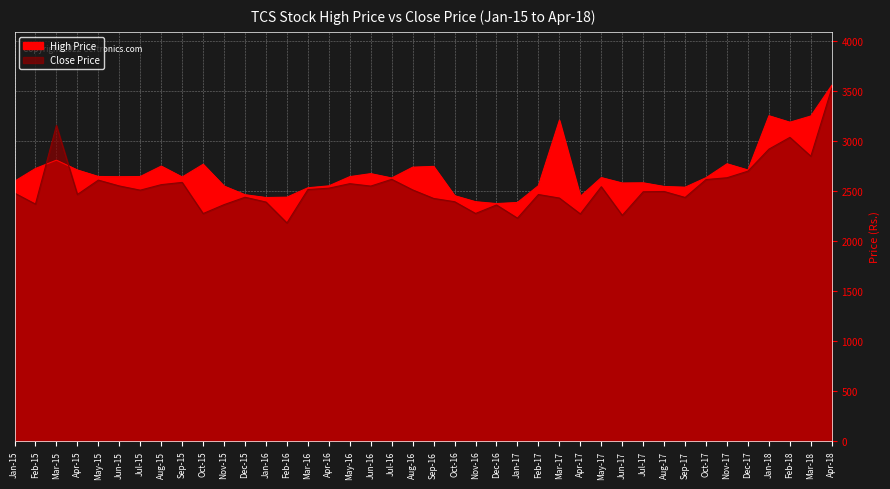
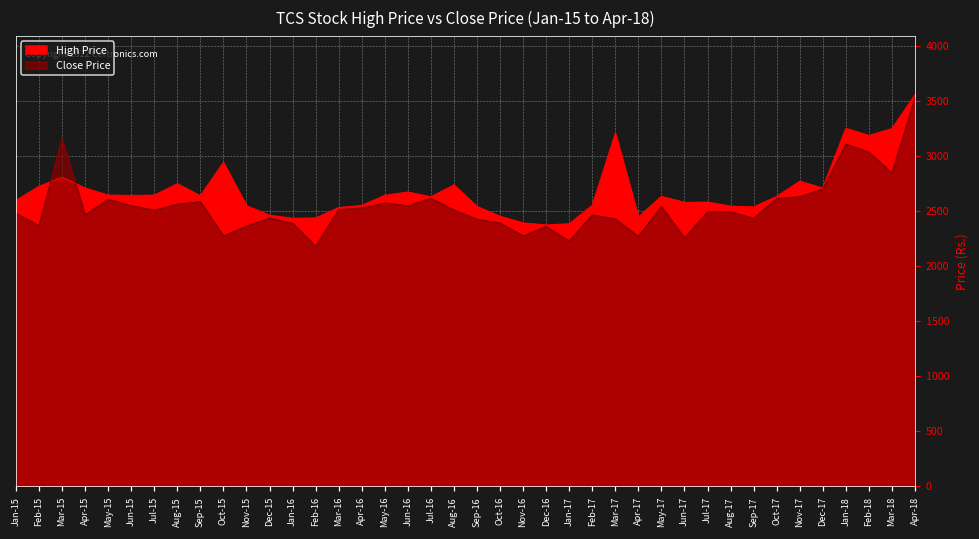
  {
    "High Price": {
      "Jan-15": 2600,
      "Feb-15": 2700,
      "Mar-15": 2800,
      "Apr-15": 2700,
      "May-15": 2600,
      "Jun-15": 2600,
      "Jul-15": 2600,
      "Aug-15": 2800,
      "Sep-15": 2600,
-     "Oct-15": 2800,
+     "Oct-15": 2900,
      "Nov-15": 2600,
      "Jan-16": 2400,
      "Feb-16": 2400,
      "May-16": 2600,
      "Jun-16": 2700,
      "Aug-16": 2700,
-     "Sep-16": 2700,
+     "Sep-16": 2500,
      "Oct-16": 2500,
      "Nov-16": 2400,
      "Jan-17": 2400,
      "Feb-17": 2600,
      "Mar-17": 3200,
      "Apr-17": 2400,
      "May-17": 2600,
      "Jun-17": 2600,
      "Jul-17": 2600,
      "Aug-17": 2500,
      "Sep-17": 2500,
      "Nov-17": 2800,
      "Jan-18": 3300,
      "Feb-18": 3200,
      "Mar-18": 3300,
      "Apr-18": 3600
    },
    "Close Price": {
      "Jan-15": 2500,
      "Feb-15": 2400,
      "Mar-15": 3200,
      "Apr-15": 2500,
      "May-15": 2600,
      "Jun-15": 2600,
      "Jul-15": 2500,
      "Aug-15": 2600,
      "Sep-15": 2600,
      "Oct-15": 2300,
      "Nov-15": 2400,
      "Jan-16": 2400,
      "Feb-16": 2200,
      "May-16": 2600,
      "Jun-16": 2600,
      "Aug-16": 2500,
      "Sep-16": 2400,
      "Oct-16": 2400,
      "Nov-16": 2300,
      "Jan-17": 2200,
      "Feb-17": 2500,
      "Mar-17": 2400,
      "Apr-17": 2300,
      "May-17": 2500,
      "Jun-17": 2300,
      "Jul-17": 2500,
      "Aug-17": 2500,
      "Sep-17": 2400,
      "Nov-17": 2600,
-     "Jan-18": 2900,
+     "Jan-18": 3100,
      "Feb-18": 3000,
      "Mar-18": 2800,
      "Apr-18": 3500
    }
  }
